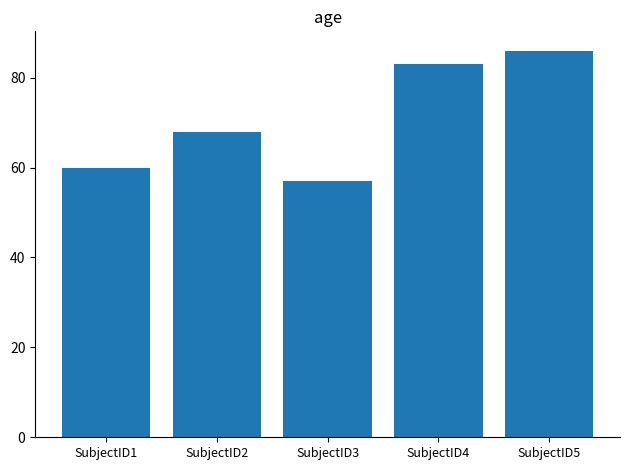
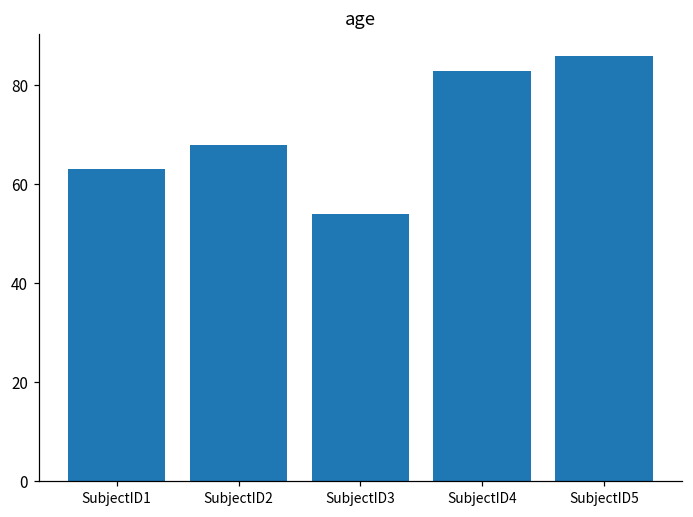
  {
-   "SubjectID1": 60,
+   "SubjectID1": 63,
    "SubjectID2": 68,
-   "SubjectID3": 57,
+   "SubjectID3": 54,
    "SubjectID4": 83,
    "SubjectID5": 86
  }
